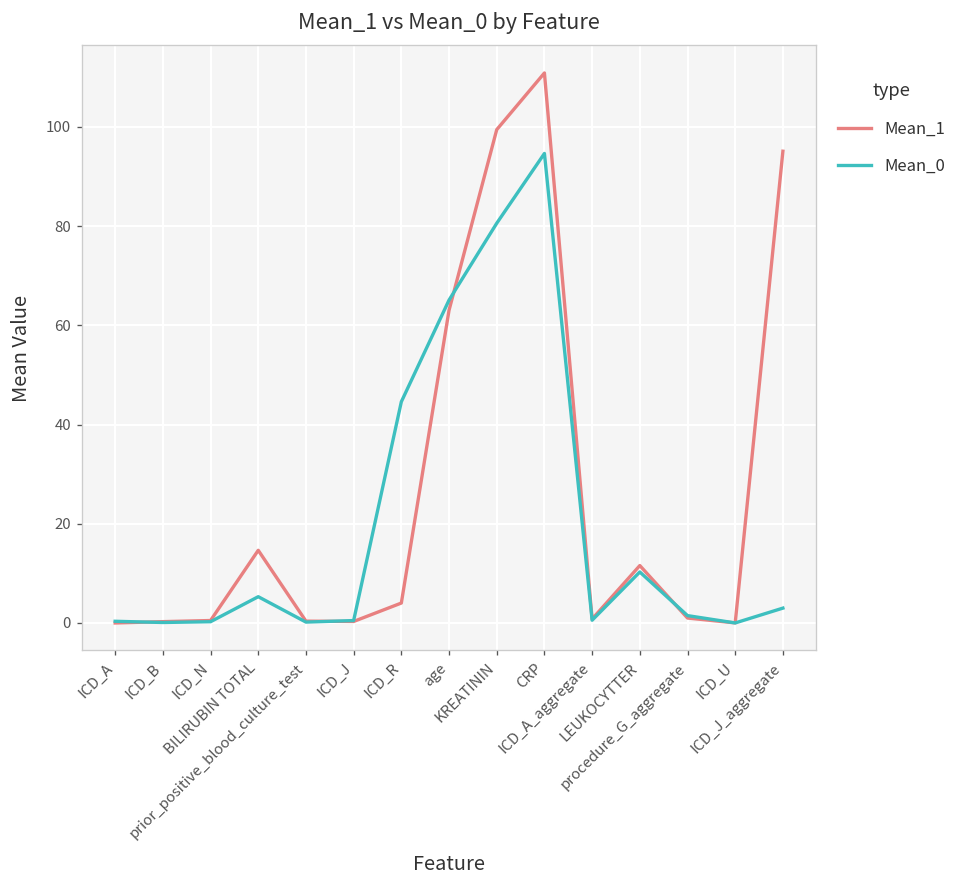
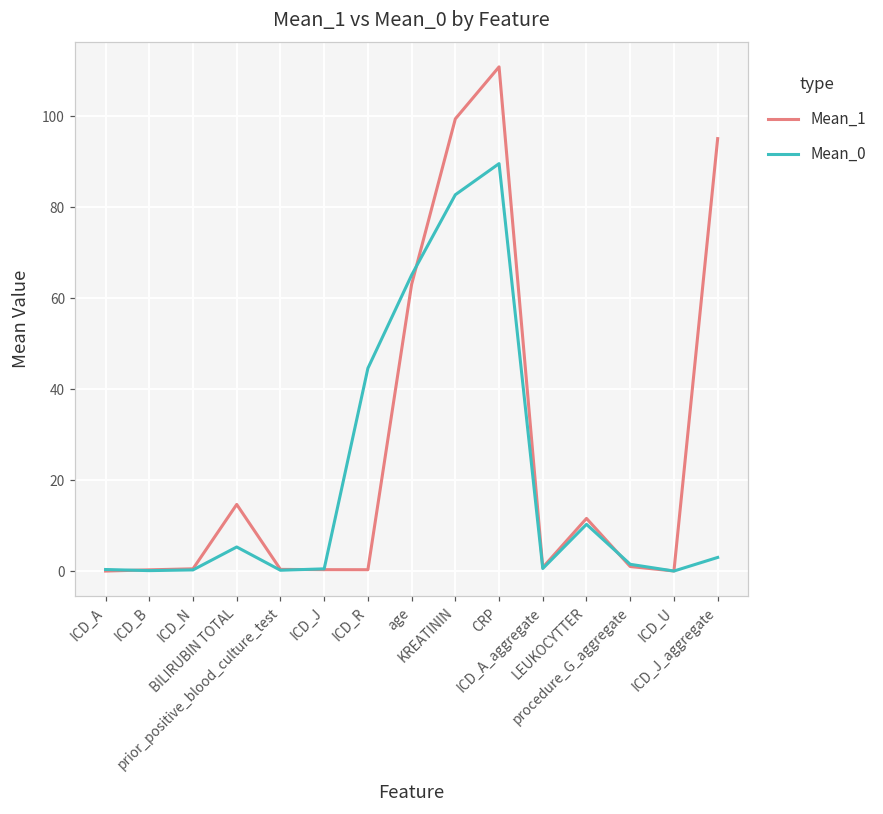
  {
    "Mean_1": {
      "BILIRUBIN TOTAL": 15,
-     "ICD_R": 4,
+     "ICD_R": 0,
      "age": 63,
      "KREATININ": 99,
      "CRP": 111,
      "LEUKOCYTTER": 12,
      "ICD_J_aggregate": 95
    },
    "Mean_0": {
      "BILIRUBIN TOTAL": 5,
      "ICD_R": 45,
      "age": 65,
-     "KREATININ": 81,
-     "CRP": 95,
+     "KREATININ": 83,
+     "CRP": 90,
      "LEUKOCYTTER": 10,
      "ICD_J_aggregate": 3
    }
  }
